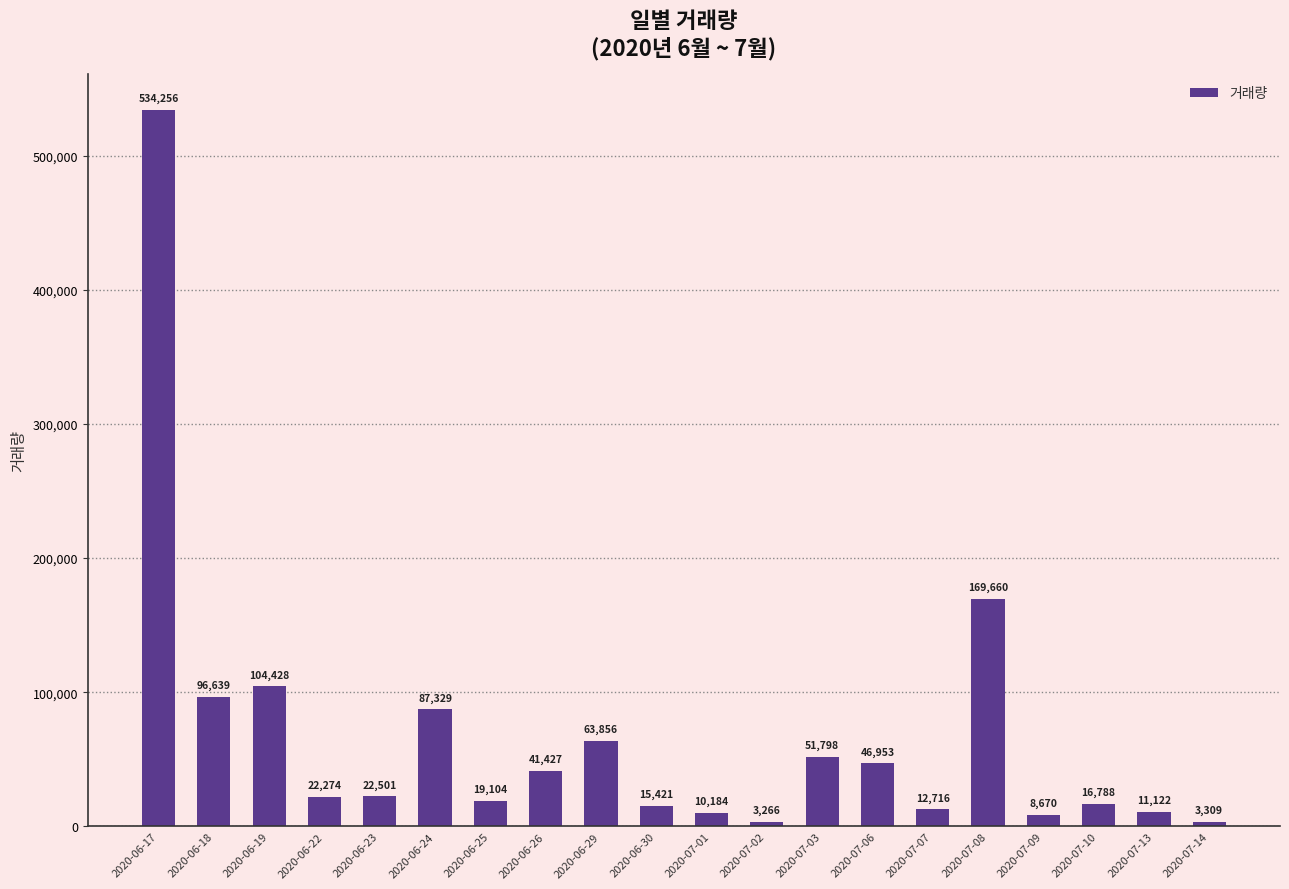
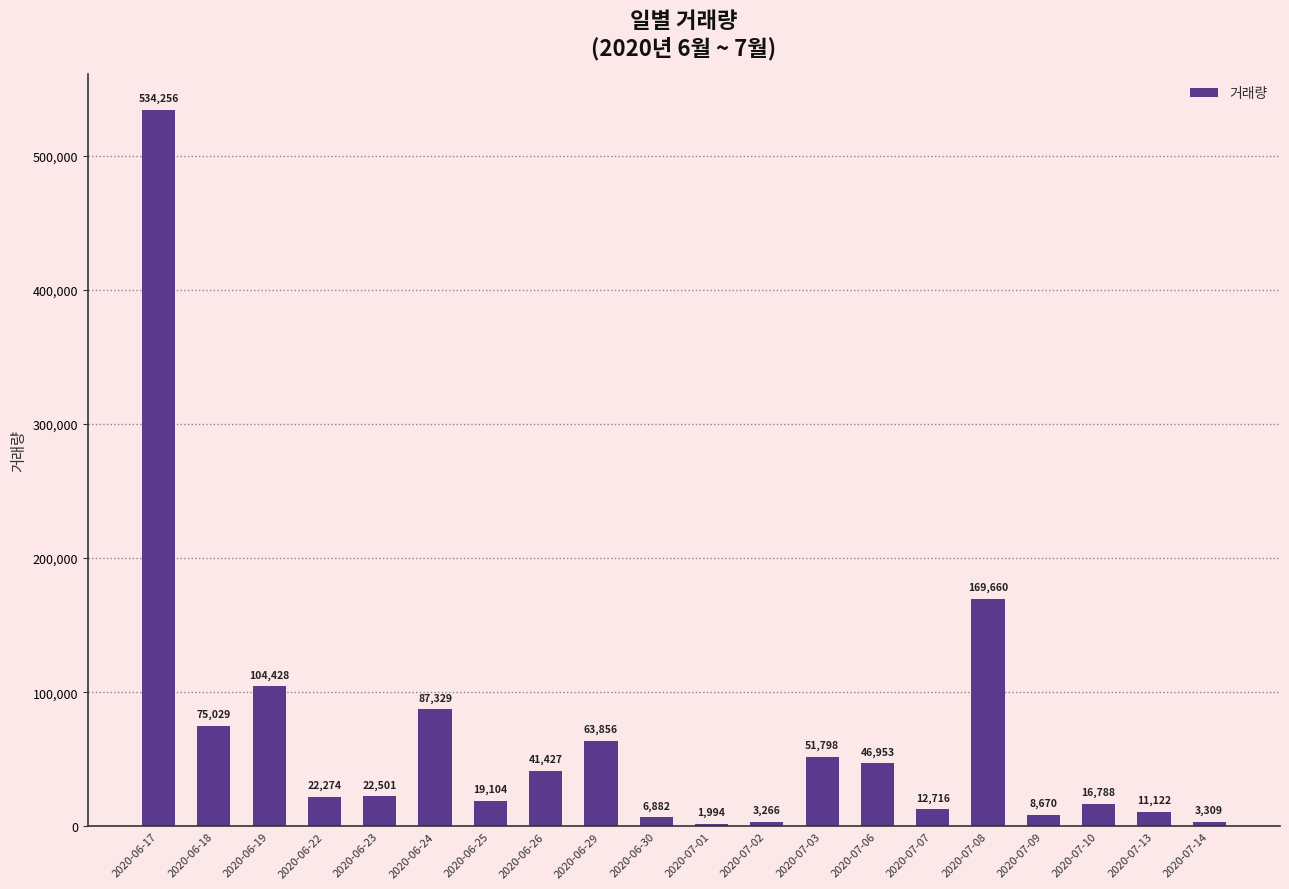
  {
    "2020-06-17": "534,256",
-   "2020-06-18": "96,639",
+   "2020-06-18": "75,029",
    "2020-06-19": "104,428",
    "2020-06-22": "22,274",
    "2020-06-23": "22,501",
    "2020-06-24": "87,329",
    "2020-06-25": "19,104",
    "2020-06-26": "41,427",
    "2020-06-29": "63,856",
-   "2020-06-30": "15,421",
-   "2020-07-01": "10,184",
+   "2020-06-30": "6,882",
+   "2020-07-01": "1,994",
    "2020-07-02": "3,266",
    "2020-07-03": "51,798",
    "2020-07-06": "46,953",
    "2020-07-07": "12,716",
    "2020-07-08": "169,660",
    "2020-07-09": "8,670",
    "2020-07-10": "16,788",
    "2020-07-13": "11,122",
    "2020-07-14": "3,309"
  }
